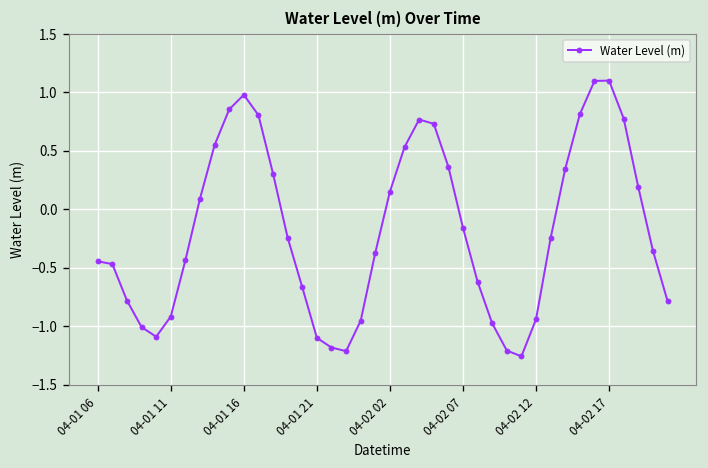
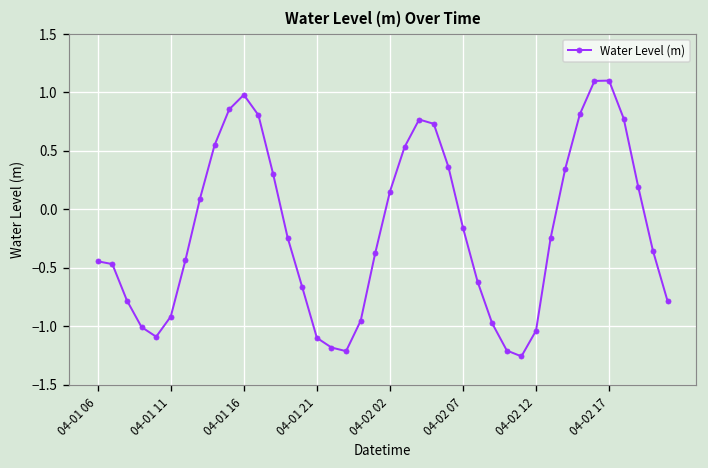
  {
    "04-01 06": -0.4,
    "04-01 11": -0.9,
    "04-01 16": 1.0,
    "04-01 21": -1.1,
    "04-02 02": 0.2,
    "04-02 07": -0.2,
-   "04-02 12": -0.9,
+   "04-02 12": -1.0,
    "04-02 17": 1.1
  }
